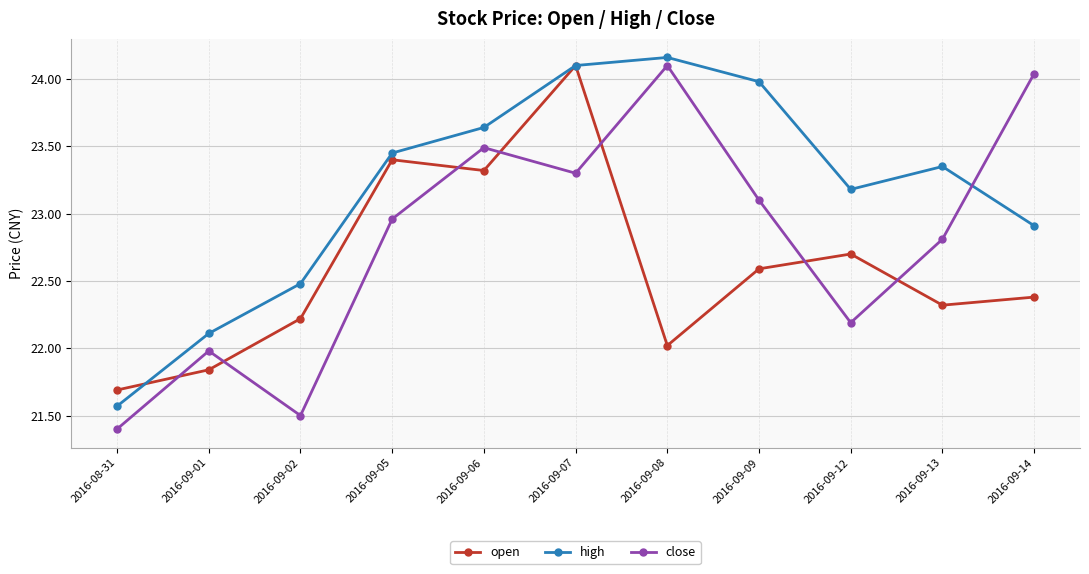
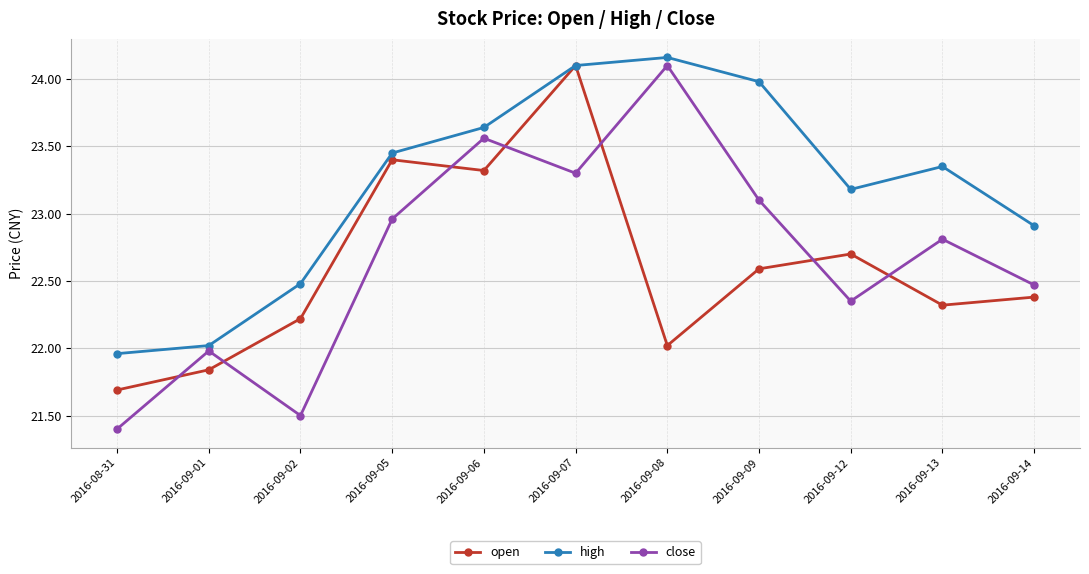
  {
    "open": {
      "2016-08-31": 21.69,
      "2016-09-01": 21.84,
      "2016-09-02": 22.22,
      "2016-09-05": 23.40,
      "2016-09-06": 23.32,
      "2016-09-08": 22.02,
      "2016-09-09": 22.59,
      "2016-09-12": 22.70,
      "2016-09-13": 22.32,
      "2016-09-14": 22.38
    },
    "high": {
-     "2016-08-31": 21.57,
-     "2016-09-01": 22.11,
+     "2016-08-31": 21.96,
+     "2016-09-01": 22.02,
      "2016-09-02": 22.48,
      "2016-09-05": 23.45,
      "2016-09-06": 23.64,
      "2016-09-08": 24.16,
      "2016-09-09": 23.98,
      "2016-09-12": 23.18,
      "2016-09-13": 23.35,
      "2016-09-14": 22.91
    },
    "close": {
      "2016-08-31": 21.40,
      "2016-09-01": 21.98,
      "2016-09-02": 21.50,
      "2016-09-05": 22.96,
-     "2016-09-06": 23.49,
+     "2016-09-06": 23.56,
      "2016-09-07": 23.30,
      "2016-09-08": 24.10,
      "2016-09-09": 23.10,
-     "2016-09-12": 22.19,
+     "2016-09-12": 22.35,
      "2016-09-13": 22.81,
-     "2016-09-14": 24.04
+     "2016-09-14": 22.47
    }
  }
